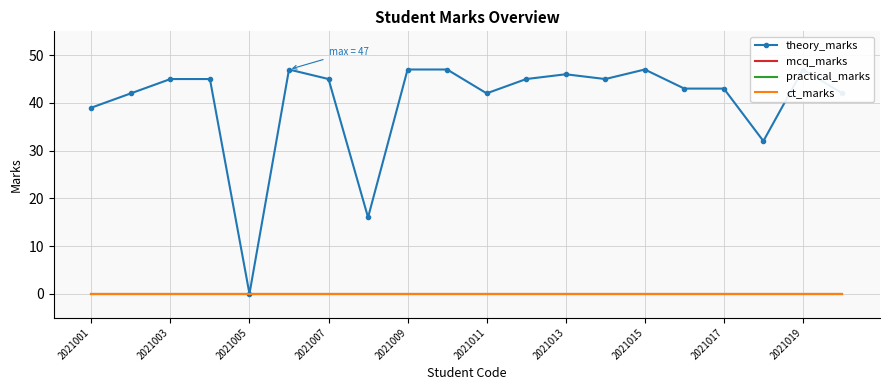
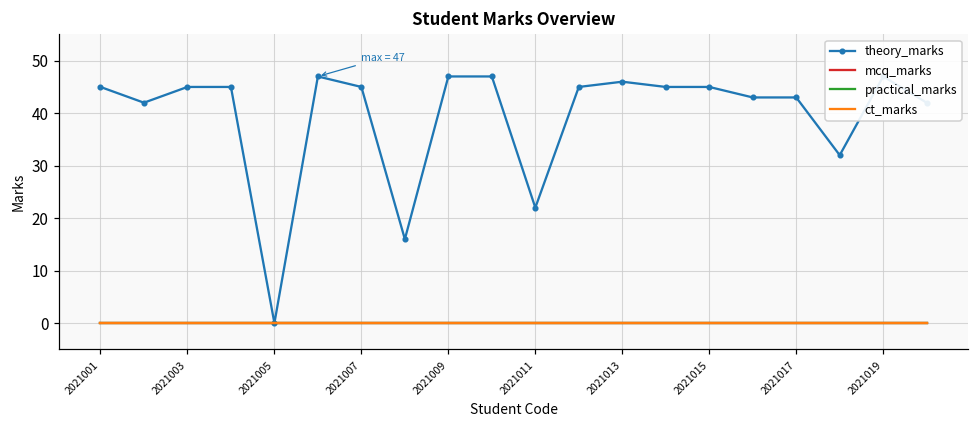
  {
    "theory_marks": {
-     "2021001": 39,
+     "2021001": 45,
      "2021003": 45,
      "2021007": 45,
      "2021009": 47,
-     "2021011": 42,
+     "2021011": 22,
      "2021013": 46,
-     "2021015": 47,
+     "2021015": 45,
      "2021017": 43
    },
    "ct_marks": {
      "2021001": 0,
      "2021003": 0,
      "2021007": 0,
      "2021009": 0,
      "2021011": 0,
      "2021013": 0,
      "2021015": 0,
      "2021017": 0,
      "2021019": 0
    }
  }
